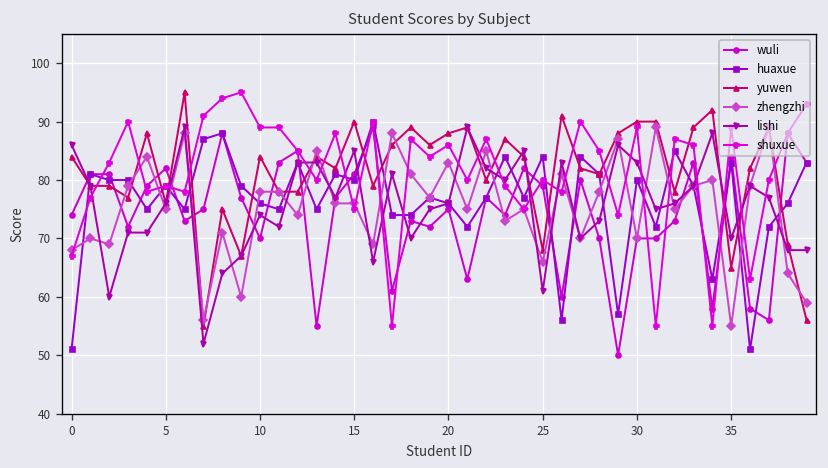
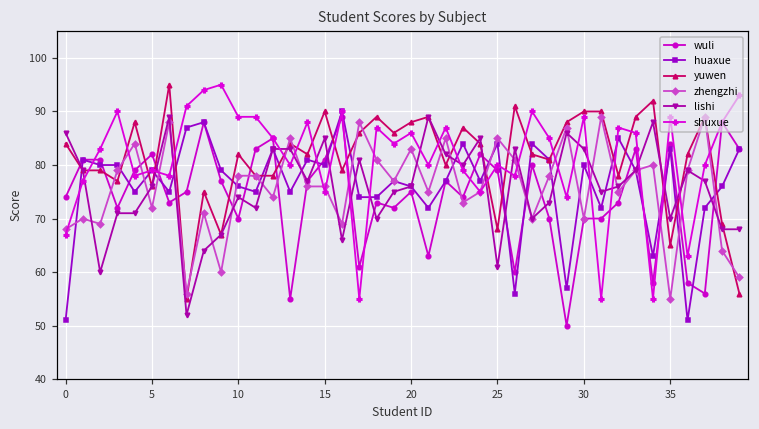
  {
    "yuwen": {
      "0": 84,
-     "10": 84,
+     "10": 82,
      "15": 90,
      "20": 88,
      "25": 68,
      "30": 90,
      "35": 65
    },
    "zhengzhi": {
      "0": 68,
-     "5": 75,
+     "5": 72,
      "10": 78,
      "15": 76,
      "20": 83,
-     "25": 66,
+     "25": 85,
      "35": 55
    }
  }
